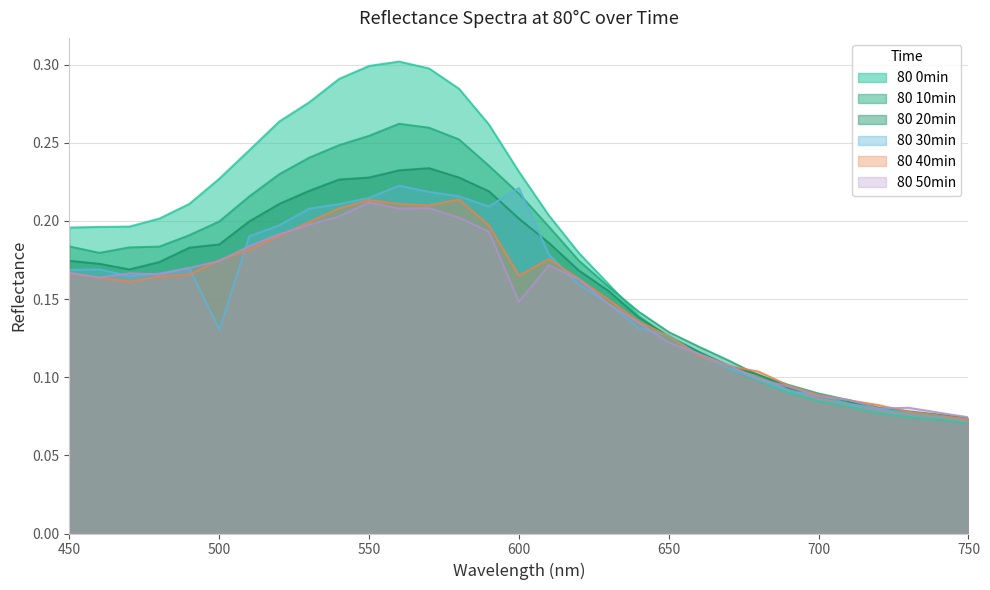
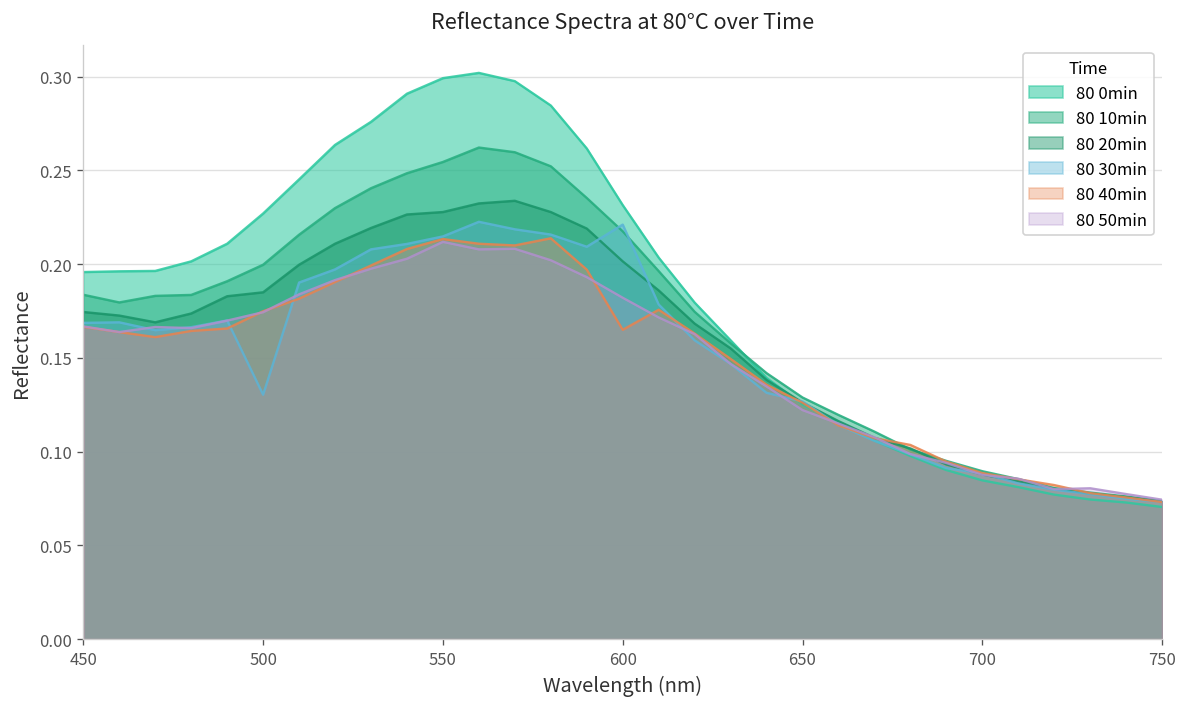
  {
    "80 30min": {
      "450": 0.169,
      "500": 0.130,
      "600": 0.221
    },
    "80 40min": {
      "600": 0.165
    },
    "80 50min": {
-     "600": 0.148,
+     "600": 0.182,
      "650": 0.122
    }
  }
